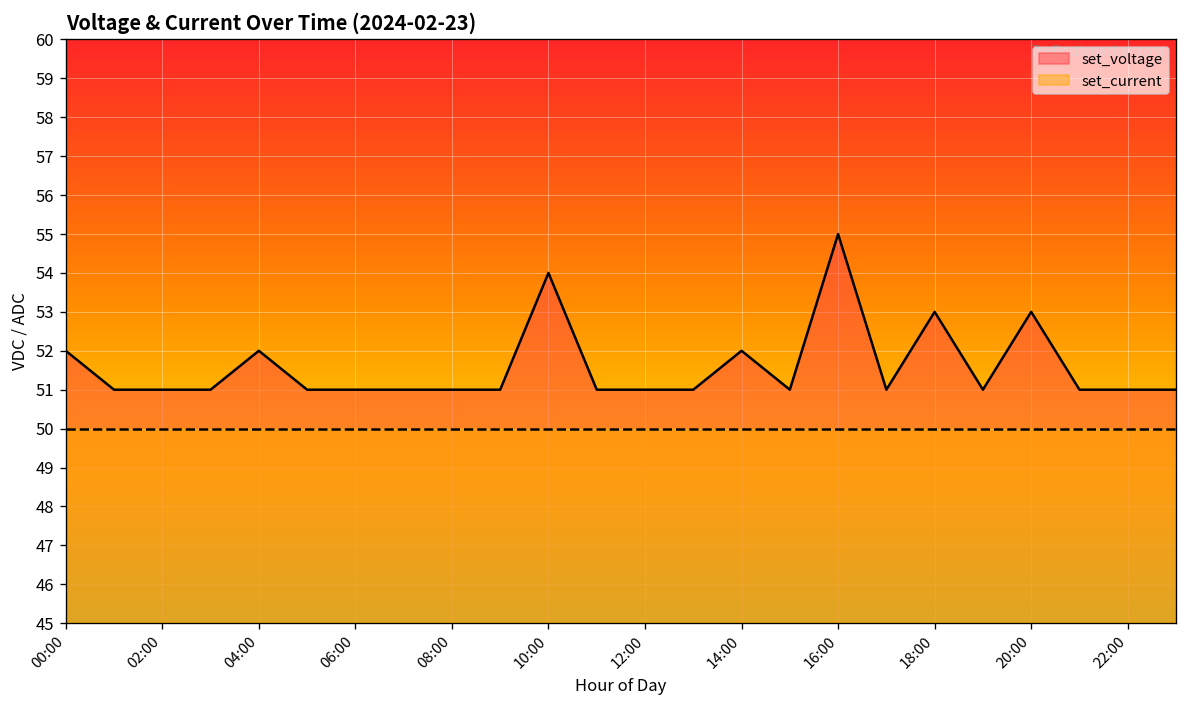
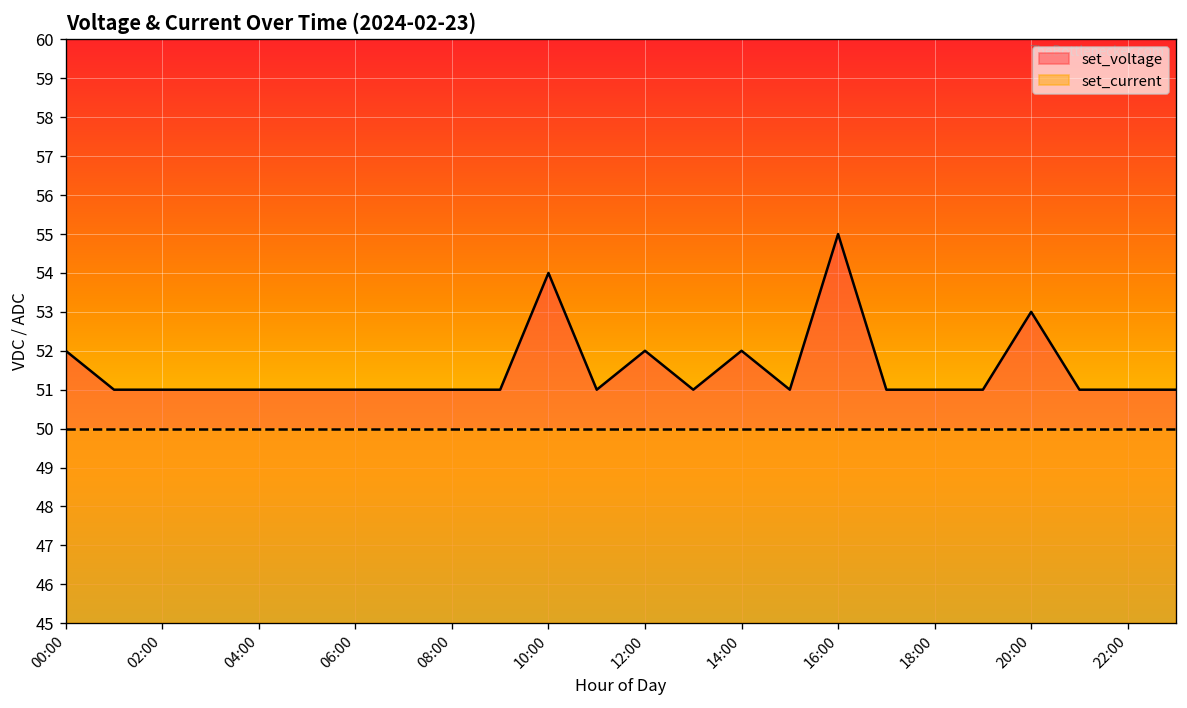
  {
    "set_voltage": {
      "00:00": 52,
      "02:00": 51,
-     "04:00": 52,
+     "04:00": 51,
      "06:00": 51,
      "08:00": 51,
      "10:00": 54,
-     "12:00": 51,
+     "12:00": 52,
      "14:00": 52,
      "16:00": 55,
-     "18:00": 53,
+     "18:00": 51,
      "20:00": 53,
      "22:00": 51
    },
    "set_current": {
      "00:00": 50,
      "02:00": 50,
      "04:00": 50,
      "06:00": 50,
      "08:00": 50,
      "10:00": 50,
      "12:00": 50,
      "14:00": 50,
      "16:00": 50,
      "18:00": 50,
      "20:00": 50,
      "22:00": 50
    }
  }
